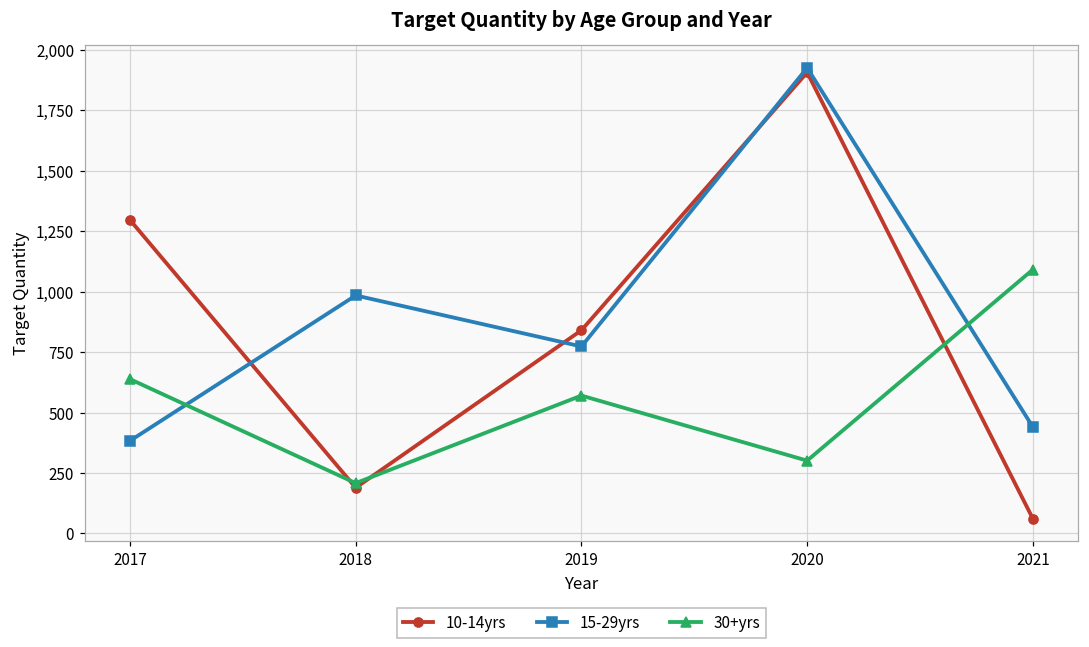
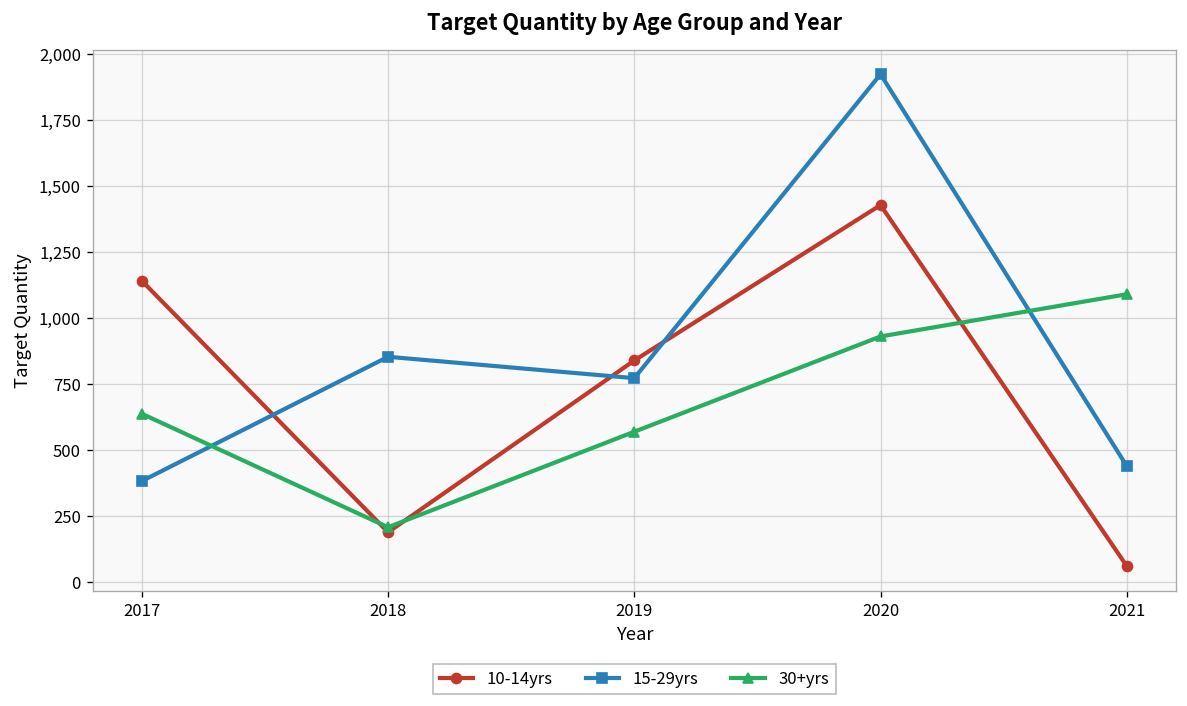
  {
    "10-14yrs": {
-     "2017": "1,300",
+     "2017": "1,140",
      "2018": "190",
      "2019": "840",
-     "2020": "1,910",
+     "2020": "1,430",
      "2021": "60"
    },
    "15-29yrs": {
      "2017": "380",
-     "2018": "980",
+     "2018": "850",
      "2019": "770",
      "2020": "1,930",
      "2021": "440"
    },
    "30+yrs": {
      "2017": "640",
      "2018": "210",
      "2019": "570",
-     "2020": "300",
+     "2020": "930",
      "2021": "1,090"
    }
  }
